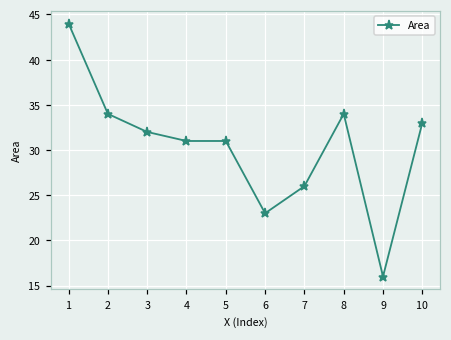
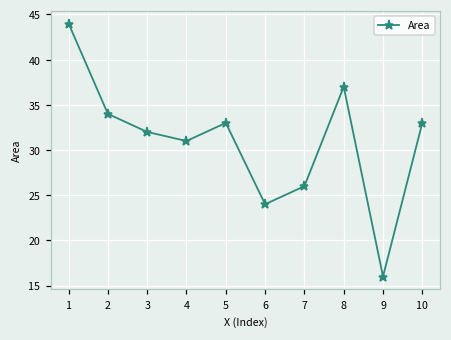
  {
    "1": 44,
    "2": 34,
    "3": 32,
    "4": 31,
-   "5": 31,
-   "6": 23,
+   "5": 33,
+   "6": 24,
    "7": 26,
-   "8": 34,
+   "8": 37,
    "9": 16,
    "10": 33
  }
